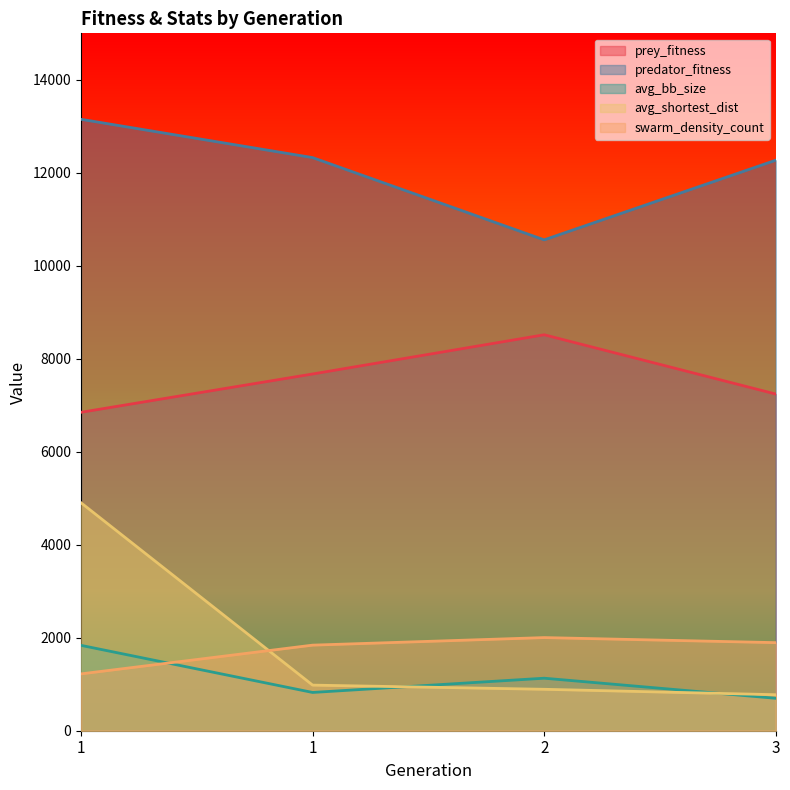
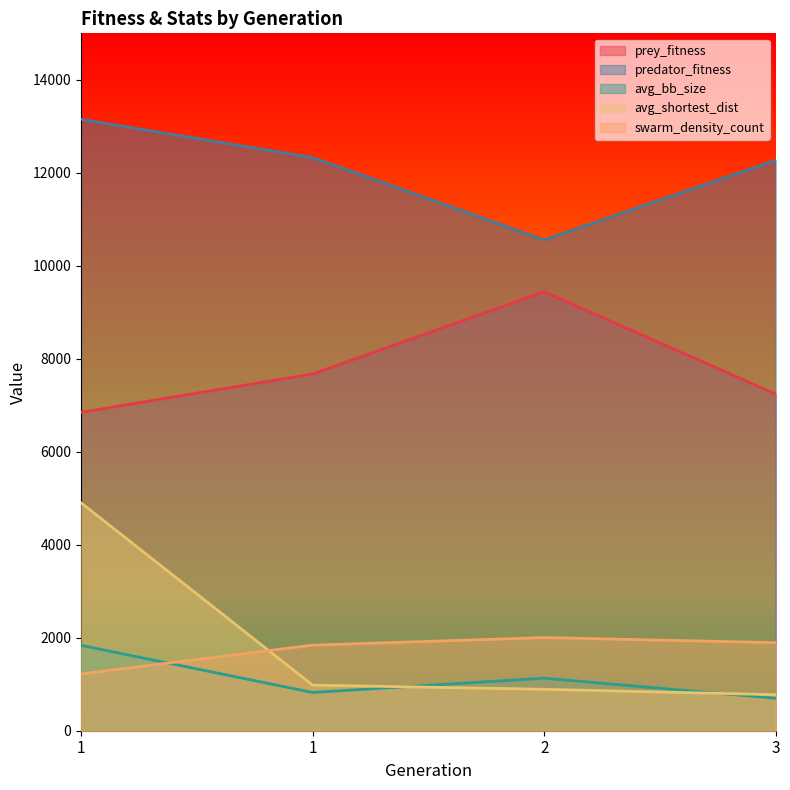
  {
    "prey_fitness": {
-     "2": 8500,
+     "2": 9400,
      "3": 7200
    }
  }
